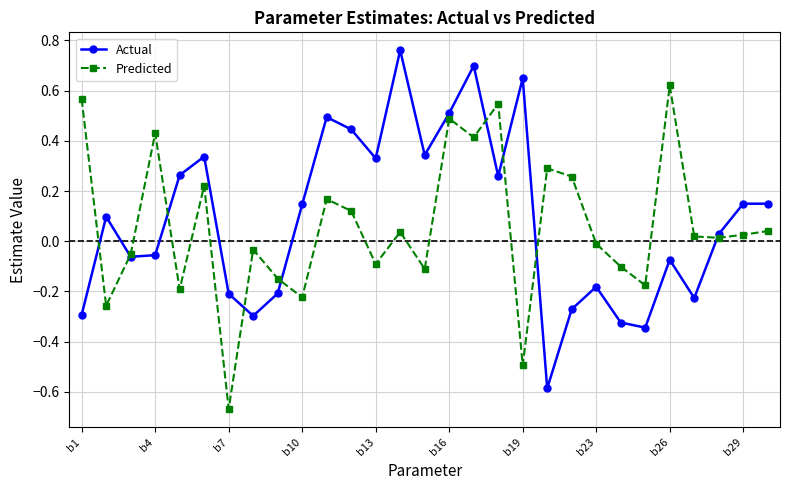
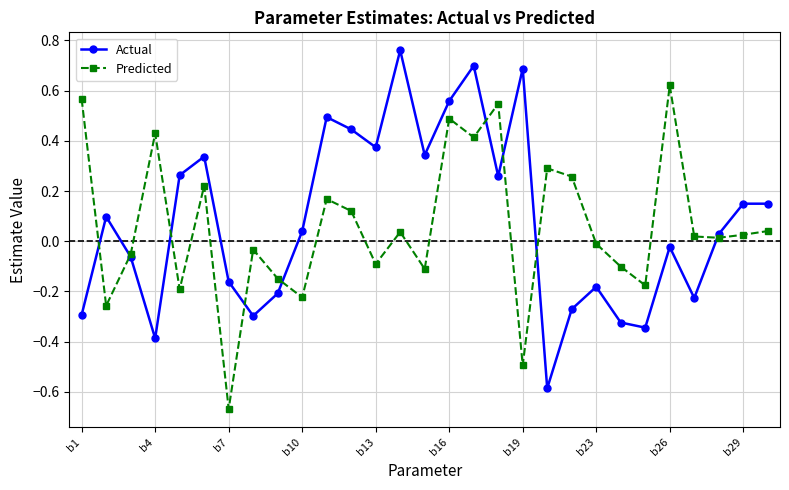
  {
    "Actual": {
      "b1": -0.29,
-     "b4": -0.06,
-     "b7": -0.21,
-     "b10": 0.15,
-     "b13": 0.33,
-     "b16": 0.51,
-     "b19": 0.65,
+     "b4": -0.39,
+     "b7": -0.16,
+     "b10": 0.04,
+     "b13": 0.37,
+     "b16": 0.56,
+     "b19": 0.69,
      "b23": -0.18,
-     "b26": -0.07,
+     "b26": -0.02,
      "b29": 0.15
    },
    "Predicted": {
      "b1": 0.57,
      "b4": 0.43,
      "b7": -0.67,
      "b10": -0.22,
      "b13": -0.09,
      "b16": 0.49,
      "b19": -0.49,
      "b23": -0.01,
      "b26": 0.62,
      "b29": 0.03
    }
  }
